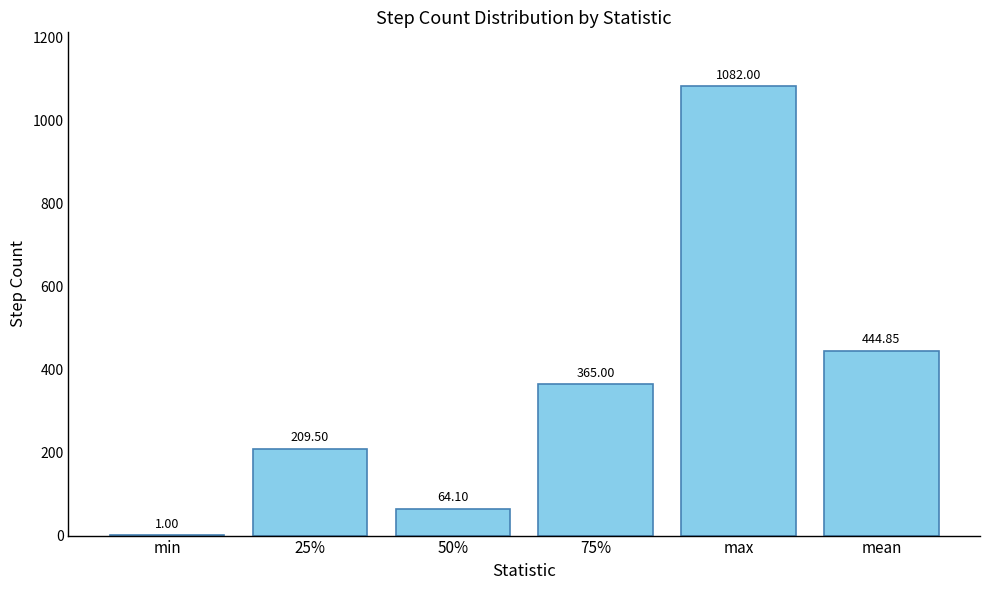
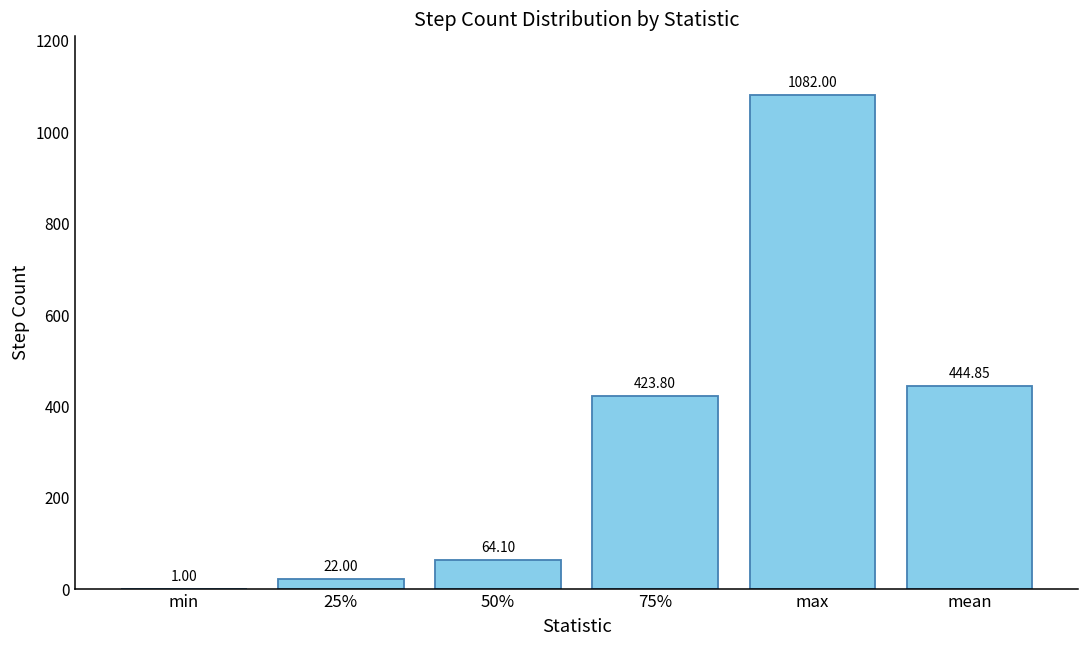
  {
    "min": 1.00,
-   "25%": 209.50,
+   "25%": 22.00,
    "50%": 64.10,
-   "75%": 365.00,
+   "75%": 423.80,
    "max": 1082.00,
    "mean": 444.85
  }
